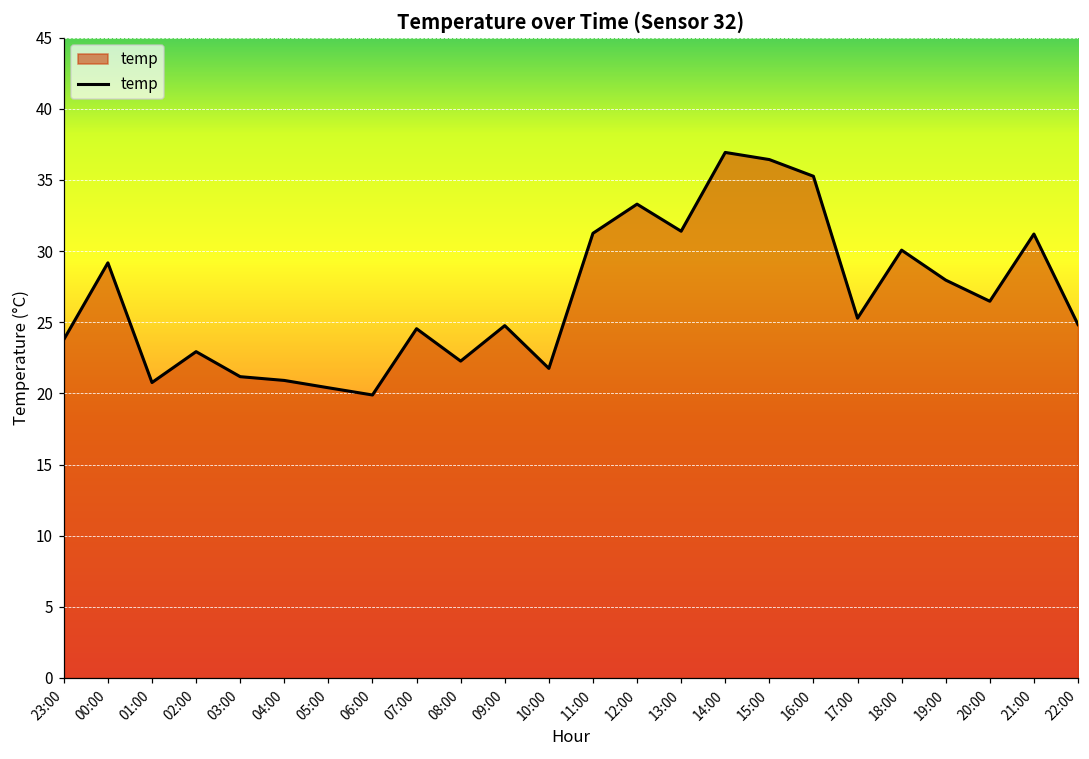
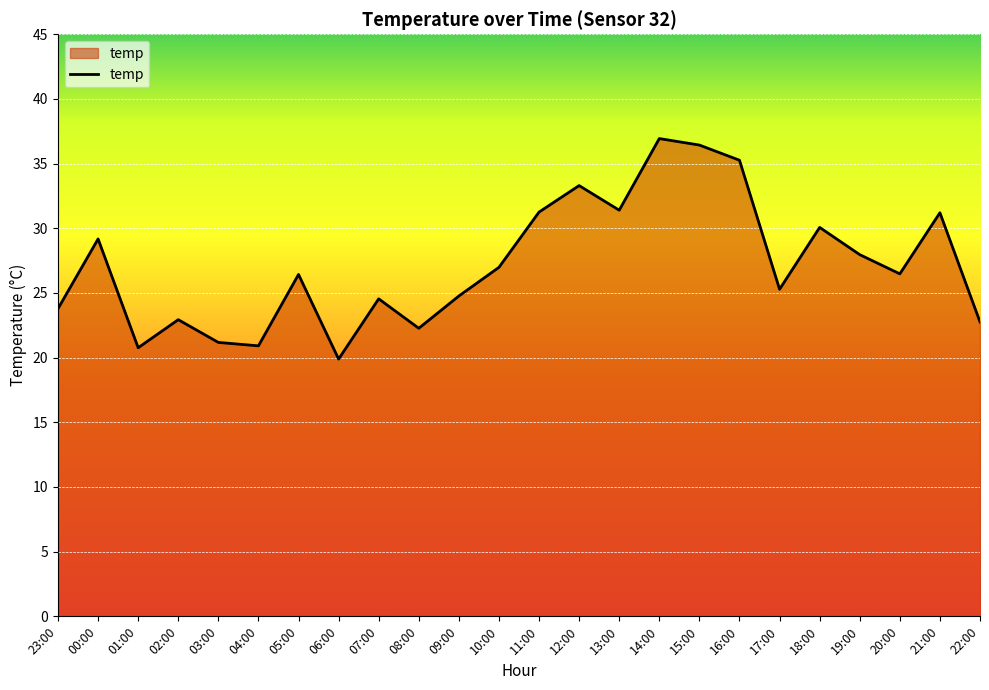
  {
    "23:00": 23.8,
    "00:00": 29.2,
    "01:00": 20.8,
    "02:00": 22.9,
    "03:00": 21.2,
    "04:00": 20.9,
-   "05:00": 20.4,
+   "05:00": 26.4,
    "06:00": 19.9,
    "07:00": 24.5,
    "08:00": 22.3,
    "09:00": 24.8,
-   "10:00": 21.8,
+   "10:00": 27.0,
    "11:00": 31.3,
    "12:00": 33.3,
    "13:00": 31.4,
    "14:00": 36.9,
    "15:00": 36.4,
    "16:00": 35.3,
    "17:00": 25.3,
    "18:00": 30.1,
    "19:00": 28.0,
    "20:00": 26.5,
    "21:00": 31.2,
-   "22:00": 24.8
+   "22:00": 22.8
  }
